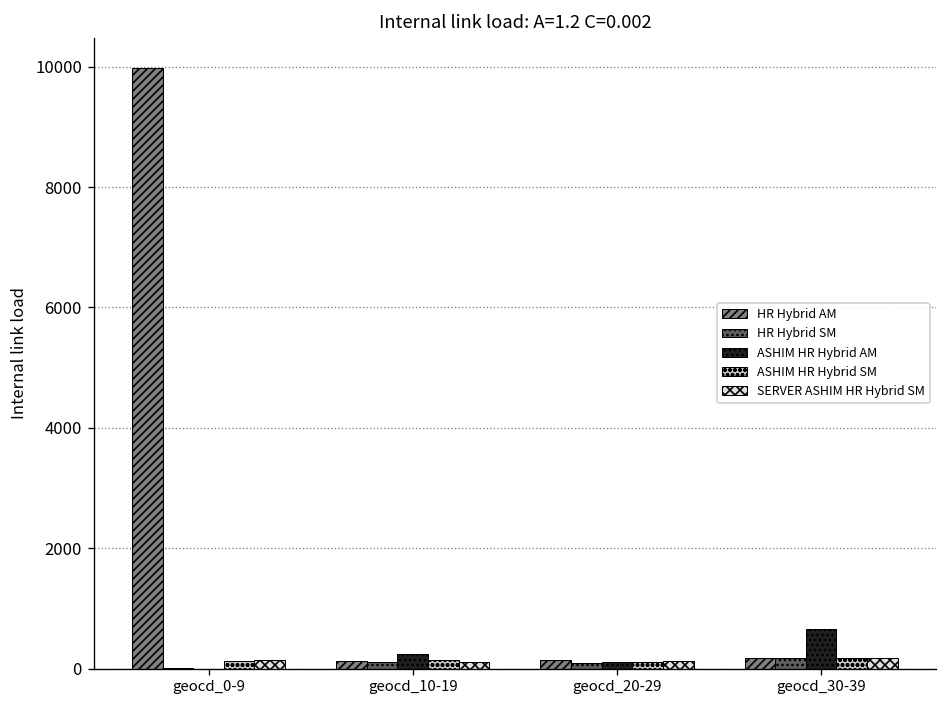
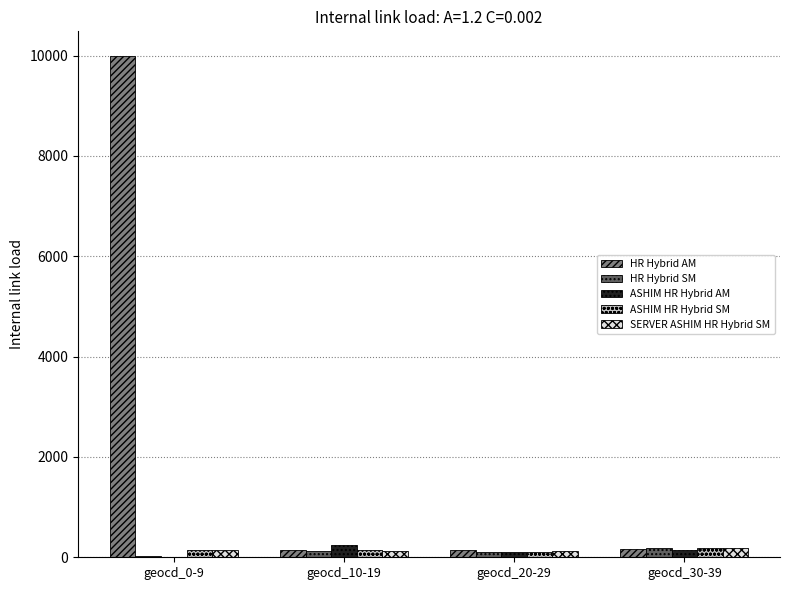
  {
    "ASHIM HR Hybrid AM": {
      "geocd_0-9": 0,
      "geocd_10-19": 300,
      "geocd_20-29": 100,
-     "geocd_30-39": 700
+     "geocd_30-39": 100
    }
  }
